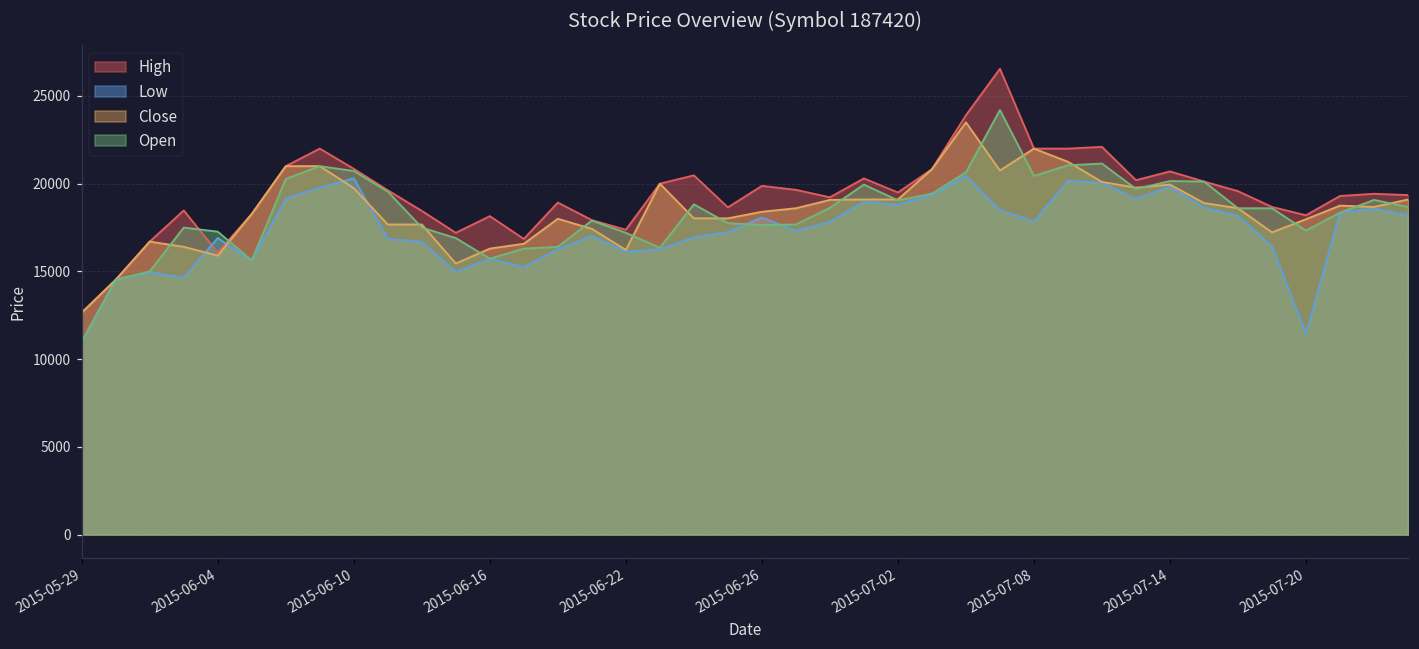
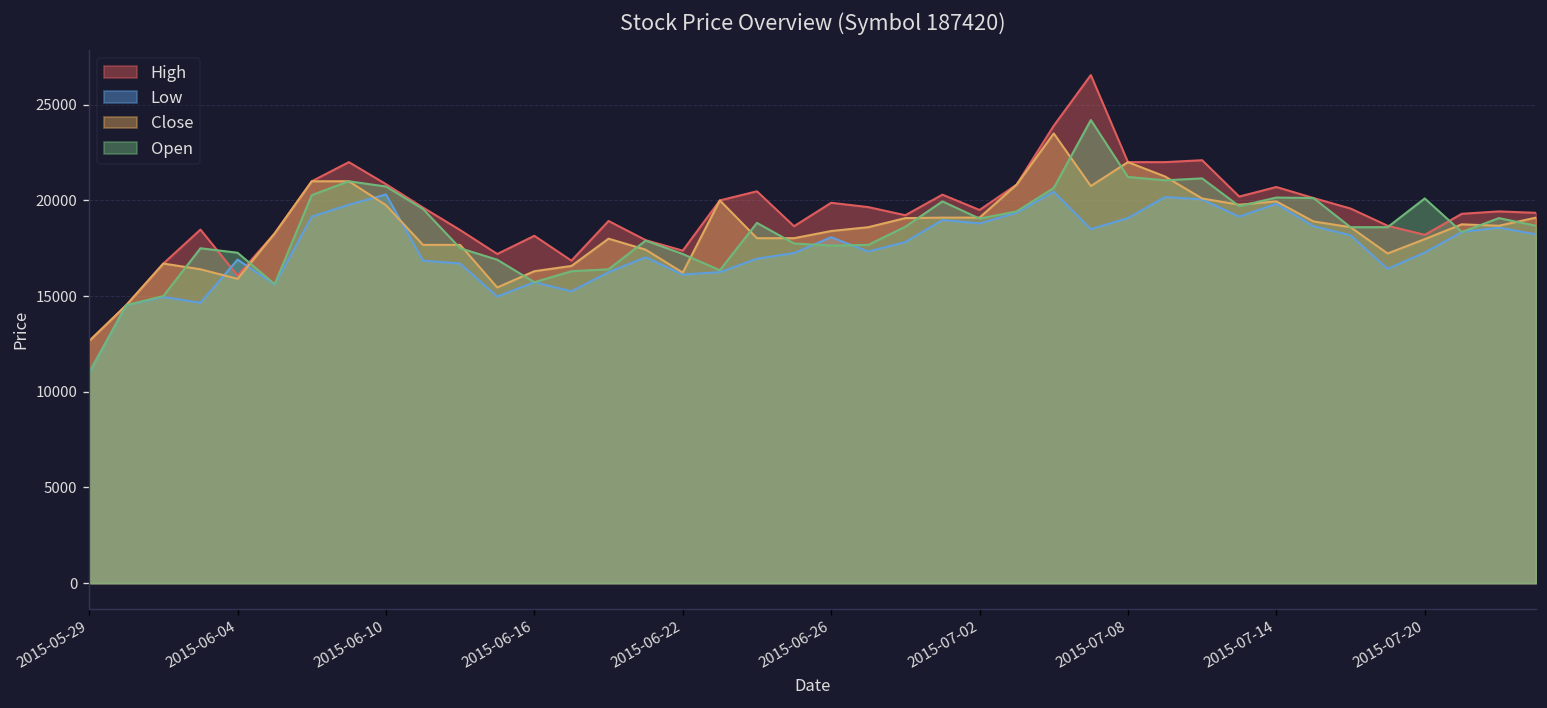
  {
    "Low": {
      "2015-06-04": 16900,
      "2015-06-10": 20300,
      "2015-06-26": 18100,
      "2015-07-02": 18800,
-     "2015-07-08": 17900,
-     "2015-07-20": 11500
+     "2015-07-08": 19100,
+     "2015-07-20": 17300
    },
    "Open": {
      "2015-06-04": 17300,
      "2015-06-22": 17200,
      "2015-06-26": 17600,
-     "2015-07-08": 20400,
+     "2015-07-08": 21200,
      "2015-07-14": 20200,
-     "2015-07-20": 17300
+     "2015-07-20": 20100
    }
  }
